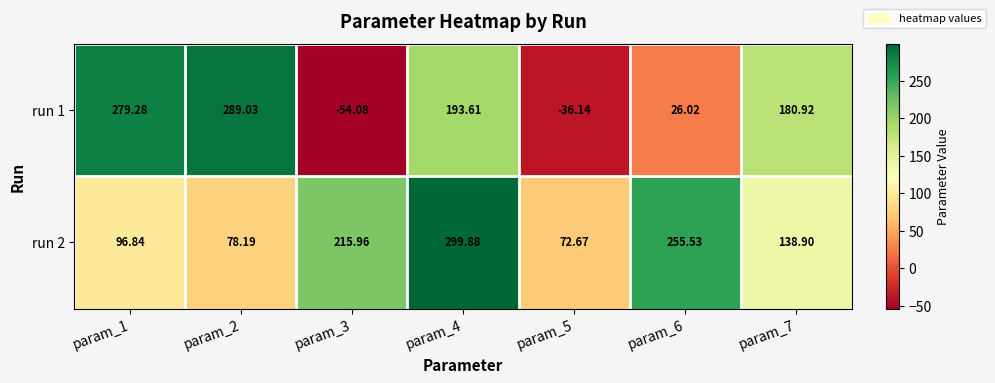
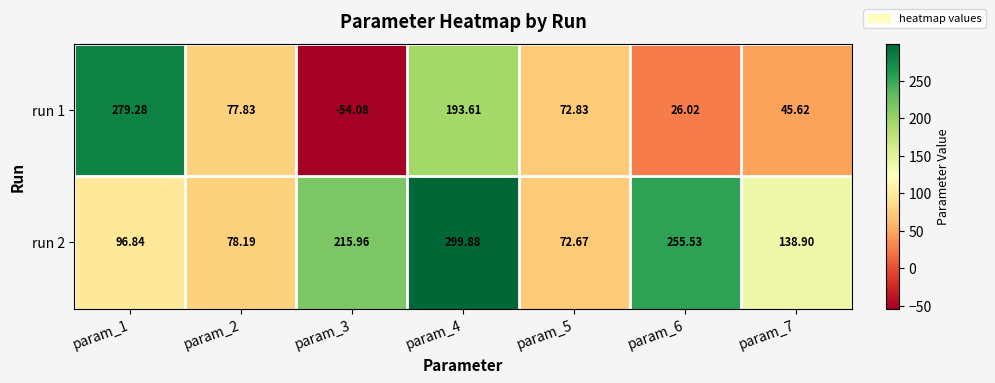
  {
    "run 1": {
      "param_1": 279.28,
-     "param_2": 289.03,
+     "param_2": 77.83,
      "param_3": -54.08,
      "param_4": 193.61,
-     "param_5": -36.14,
+     "param_5": 72.83,
      "param_6": 26.02,
-     "param_7": 180.92
+     "param_7": 45.62
    },
    "run 2": {
      "param_1": 96.84,
      "param_2": 78.19,
      "param_3": 215.96,
      "param_4": 299.88,
      "param_5": 72.67,
      "param_6": 255.53,
      "param_7": 138.90
    }
  }
